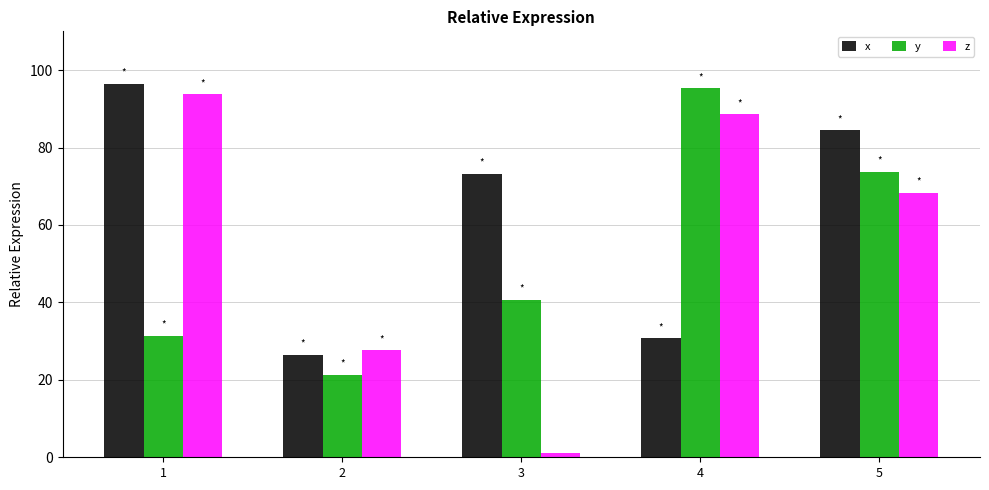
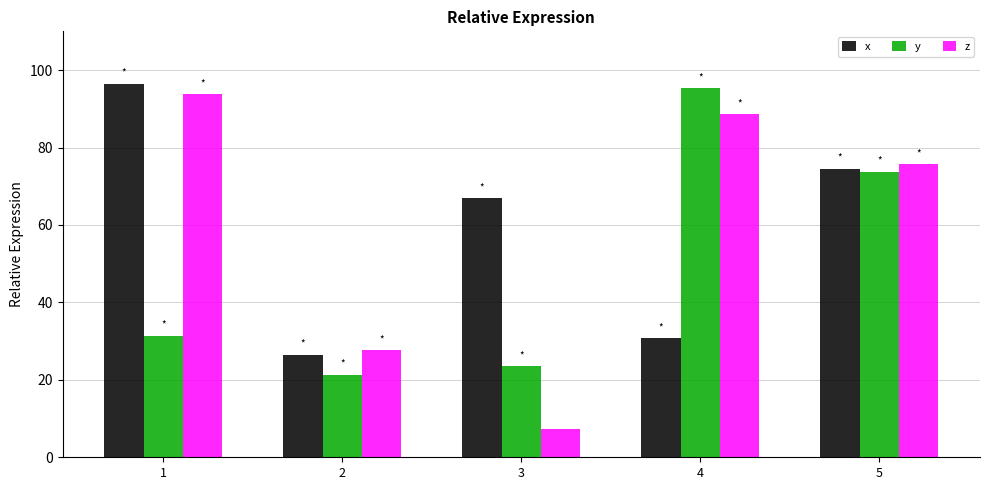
  {
    "x": {
      "1": 97,
      "2": 27,
-     "3": 73,
+     "3": 67,
      "4": 31,
-     "5": 84
+     "5": 75
    },
    "y": {
      "1": 31,
      "2": 21,
-     "3": 41,
+     "3": 24,
      "4": 95,
      "5": 74
    },
    "z": {
      "1": 94,
      "2": 28,
-     "3": 1,
+     "3": 7,
      "4": 89,
-     "5": 68
+     "5": 76
    }
  }
